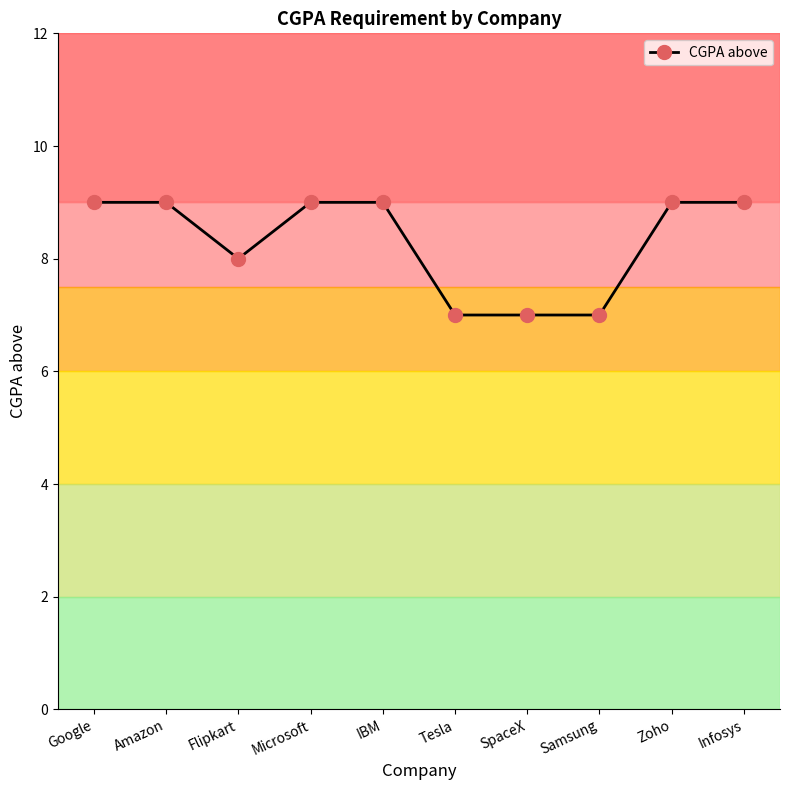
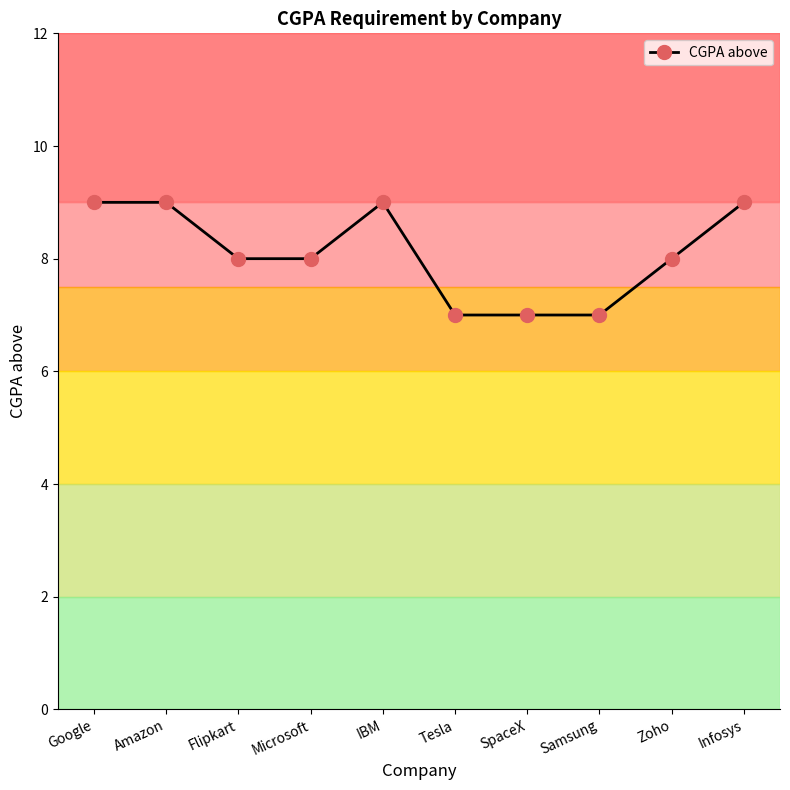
  {
    "Google": 9,
    "Amazon": 9,
    "Flipkart": 8,
-   "Microsoft": 9,
+   "Microsoft": 8,
    "IBM": 9,
    "Tesla": 7,
    "SpaceX": 7,
    "Samsung": 7,
-   "Zoho": 9,
+   "Zoho": 8,
    "Infosys": 9
  }
